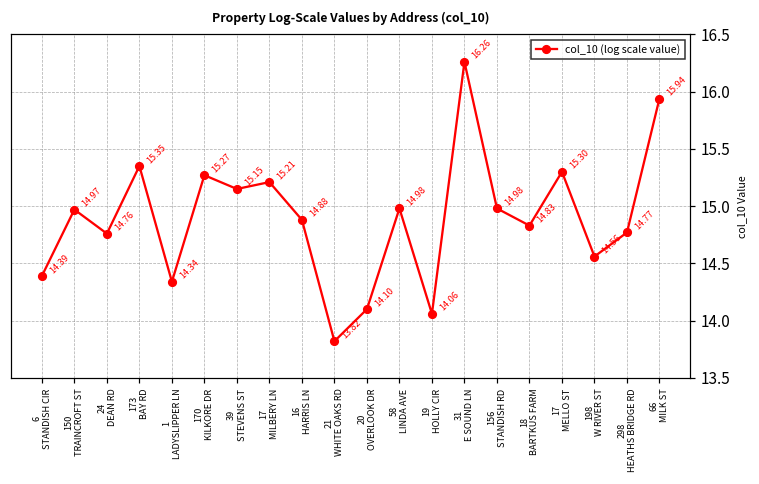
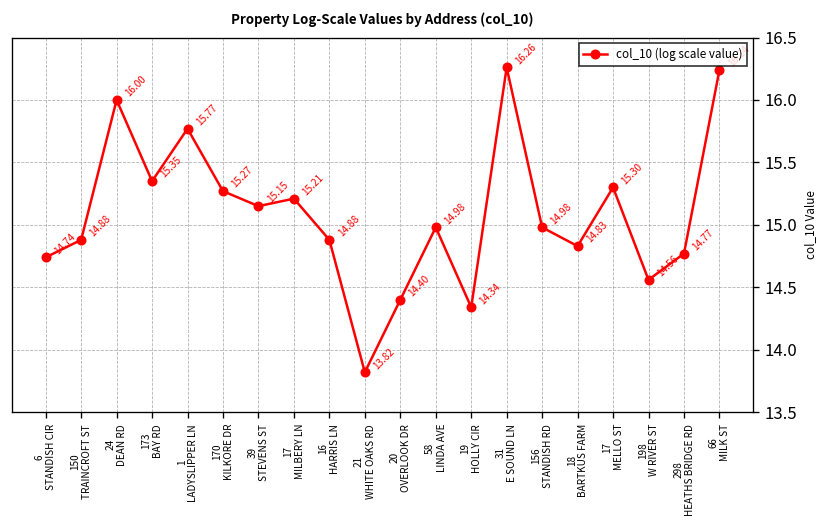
  {
-   "6 STANDISH CIR": 14.39,
-   "150 TRAINCROFT ST": 14.97,
-   "24 DEAN RD": 14.76,
+   "6 STANDISH CIR": 14.74,
+   "150 TRAINCROFT ST": 14.88,
+   "24 DEAN RD": 16.00,
    "173 BAY RD": 15.35,
-   "1 LADYSLIPPER LN": 14.34,
+   "1 LADYSLIPPER LN": 15.77,
    "170 KILKORE DR": 15.27,
    "39 STEVENS ST": 15.15,
    "17 MILBERY LN": 15.21,
    "16 HARRIS LN": 14.88,
    "21 WHITE OAKS RD": 13.82,
-   "20 OVERLOOK DR": 14.10,
+   "20 OVERLOOK DR": 14.40,
    "58 LINDA AVE": 14.98,
-   "19 HOLLY CIR": 14.06,
+   "19 HOLLY CIR": 14.34,
    "31 E SOUND LN": 16.26,
    "156 STANDISH RD": 14.98,
    "18 BARTKUS FARM": 14.83,
    "17 MELLO ST": 15.30,
    "198 W RIVER ST": 14.56,
    "298 HEATHS BRIDGE RD": 14.77,
-   "66 MILK ST": 15.94
+   "66 MILK ST": 16.24
  }
